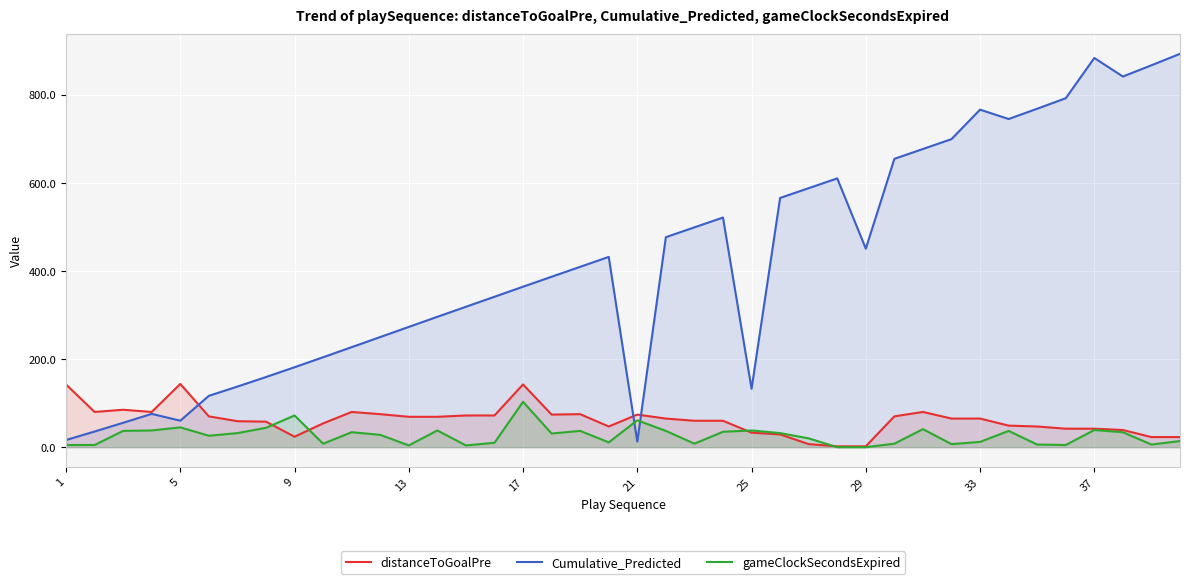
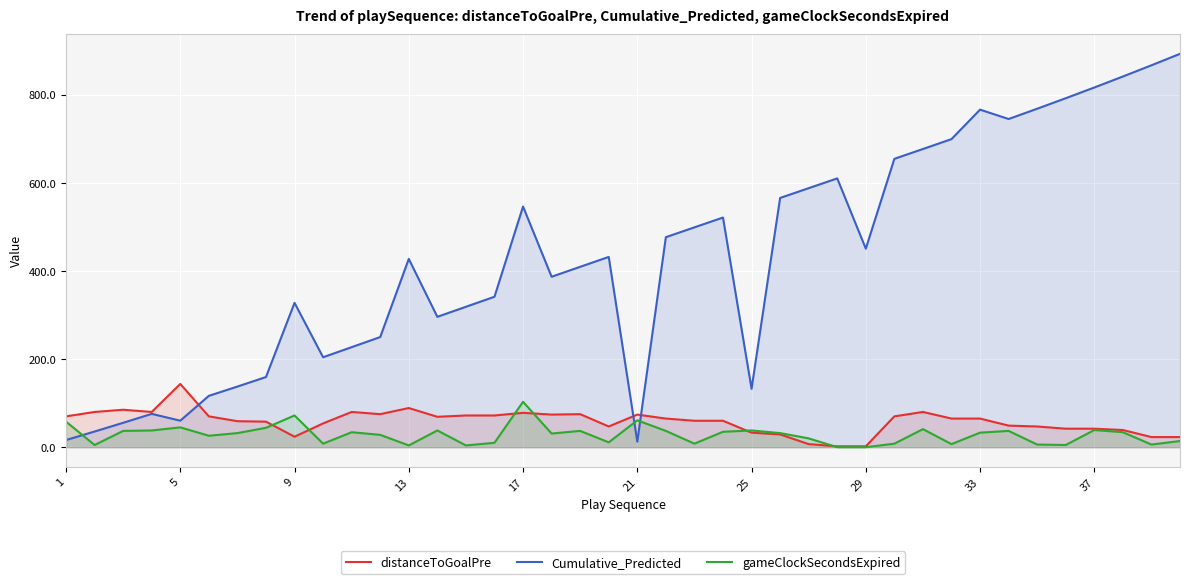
  {
    "distanceToGoalPre": {
-     "1": 140,
+     "1": 70,
      "5": 140,
      "9": 20,
-     "13": 70,
-     "17": 140,
+     "13": 90,
+     "17": 80,
      "21": 70,
      "33": 70
    },
    "Cumulative_Predicted": {
      "1": 20,
      "5": 60,
-     "9": 180,
-     "13": 270,
-     "17": 360,
+     "9": 330,
+     "13": 430,
+     "17": 550,
      "21": 10,
      "25": 130,
      "29": 450,
      "33": 770,
-     "37": 880
+     "37": 820
    },
    "gameClockSecondsExpired": {
-     "1": 10,
+     "1": 60,
      "5": 50,
      "9": 70,
      "13": 0,
      "17": 100,
      "21": 60,
-     "33": 10
+     "33": 30
    }
  }
